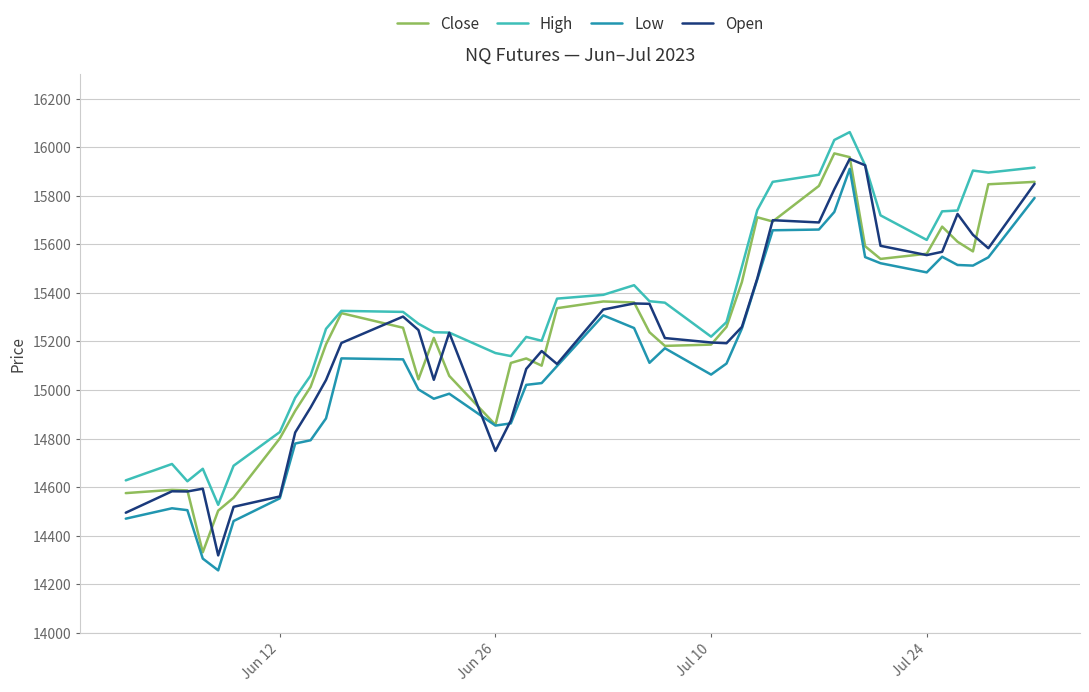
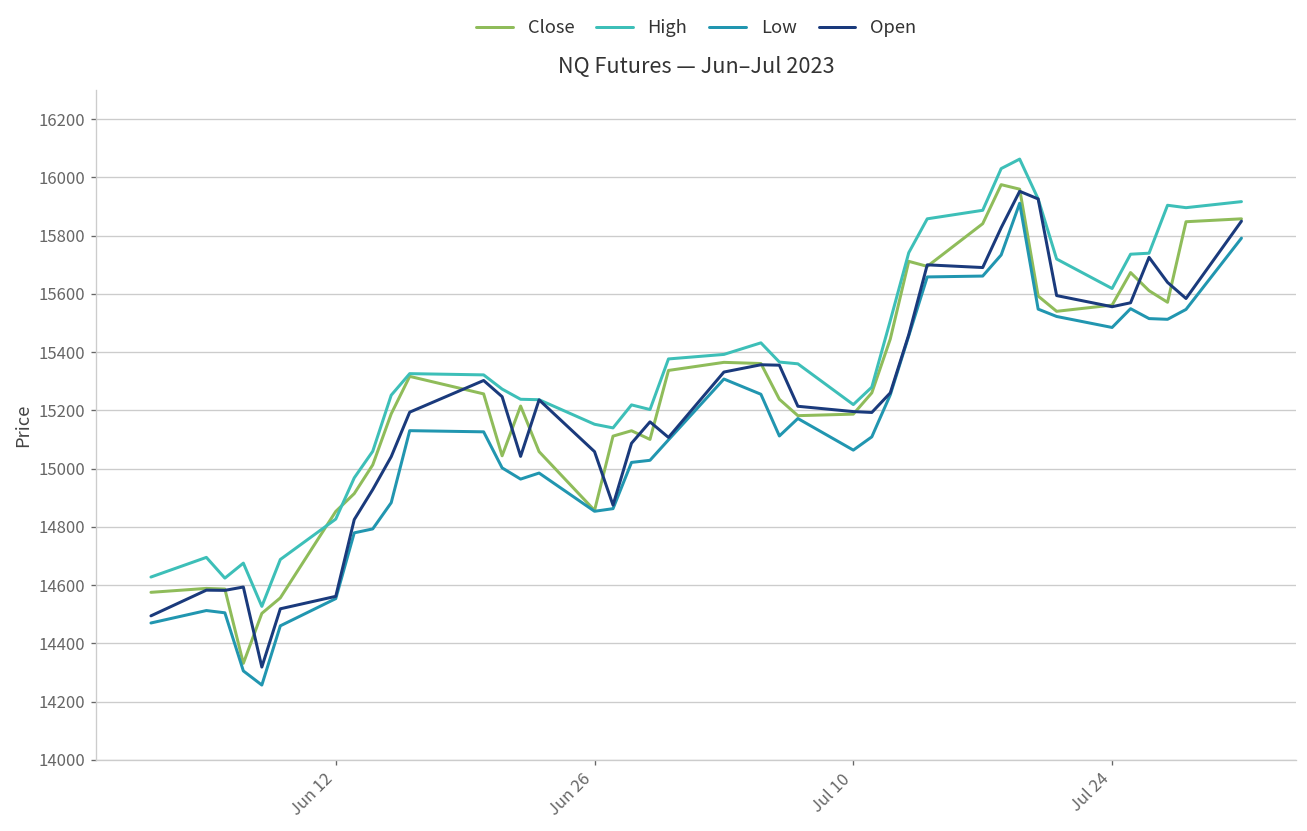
  {
    "Close": {
-     "Jun 12": 14800
+     "Jun 12": 14850
    },
    "Open": {
-     "Jun 26": 14750
+     "Jun 26": 15060
    }
  }
